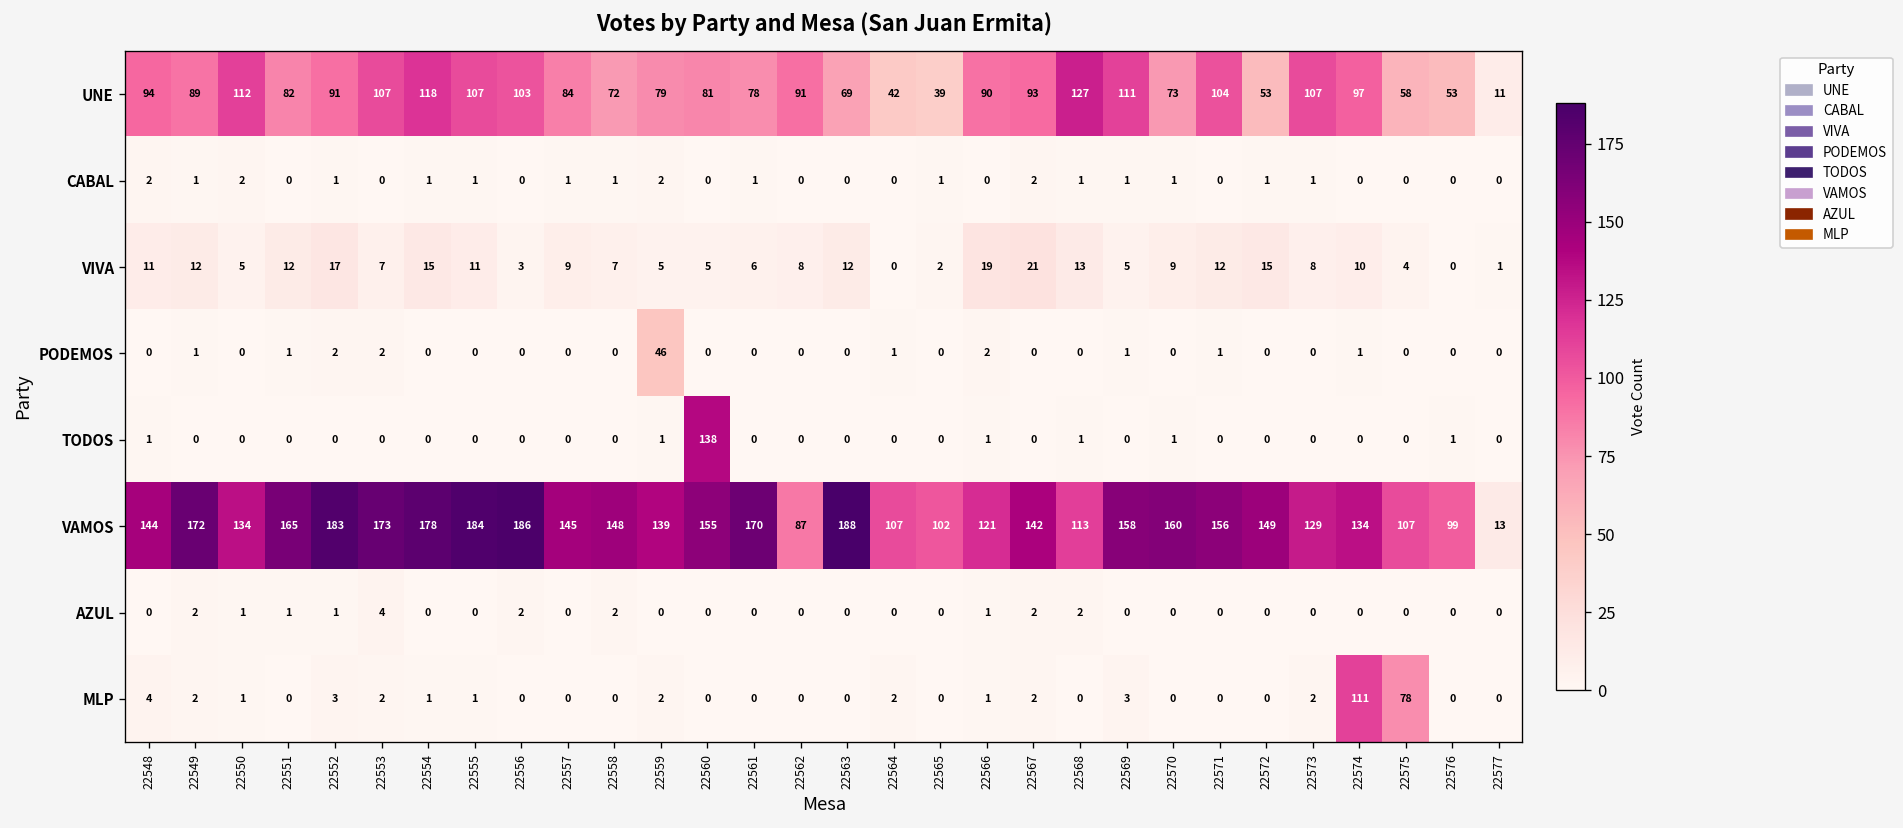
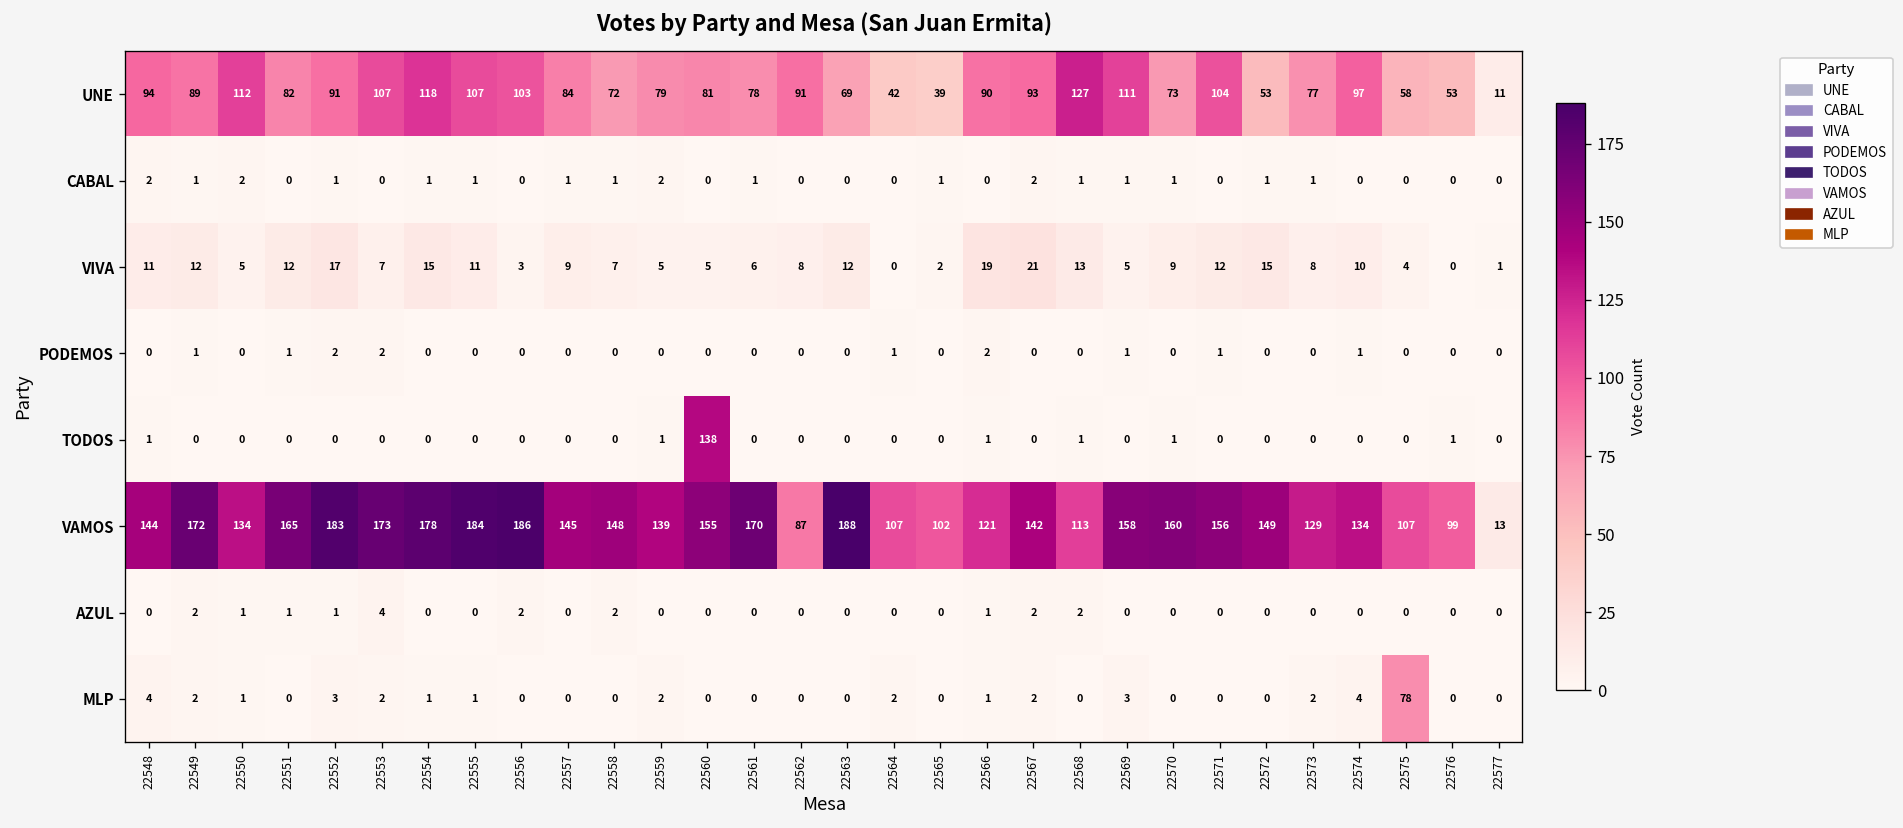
  {
    "UNE": {
      "22548": 94,
      "22549": 89,
      "22550": 112,
      "22551": 82,
      "22552": 91,
      "22553": 107,
      "22554": 118,
      "22555": 107,
      "22556": 103,
      "22557": 84,
      "22558": 72,
      "22559": 79,
      "22560": 81,
      "22561": 78,
      "22562": 91,
      "22563": 69,
      "22564": 42,
      "22565": 39,
      "22566": 90,
      "22567": 93,
      "22568": 127,
      "22569": 111,
      "22570": 73,
      "22571": 104,
      "22572": 53,
-     "22573": 107,
+     "22573": 77,
      "22574": 97,
      "22575": 58,
      "22576": 53,
      "22577": 11
    },
    "PODEMOS": {
      "22548": 0,
      "22549": 1,
      "22550": 0,
      "22551": 1,
      "22552": 2,
      "22553": 2,
      "22554": 0,
      "22555": 0,
      "22556": 0,
      "22557": 0,
      "22558": 0,
-     "22559": 46,
+     "22559": 0,
      "22560": 0,
      "22561": 0,
      "22562": 0,
      "22563": 0,
      "22564": 1,
      "22565": 0,
      "22566": 2,
      "22567": 0,
      "22568": 0,
      "22569": 1,
      "22570": 0,
      "22571": 1,
      "22572": 0,
      "22573": 0,
      "22574": 1,
      "22575": 0,
      "22576": 0,
      "22577": 0
    },
    "MLP": {
      "22548": 4,
      "22549": 2,
      "22550": 1,
      "22551": 0,
      "22552": 3,
      "22553": 2,
      "22554": 1,
      "22555": 1,
      "22556": 0,
      "22557": 0,
      "22558": 0,
      "22559": 2,
      "22560": 0,
      "22561": 0,
      "22562": 0,
      "22563": 0,
      "22564": 2,
      "22565": 0,
      "22566": 1,
      "22567": 2,
      "22568": 0,
      "22569": 3,
      "22570": 0,
      "22571": 0,
      "22572": 0,
      "22573": 2,
-     "22574": 111,
+     "22574": 4,
      "22575": 78,
      "22576": 0,
      "22577": 0
    }
  }
